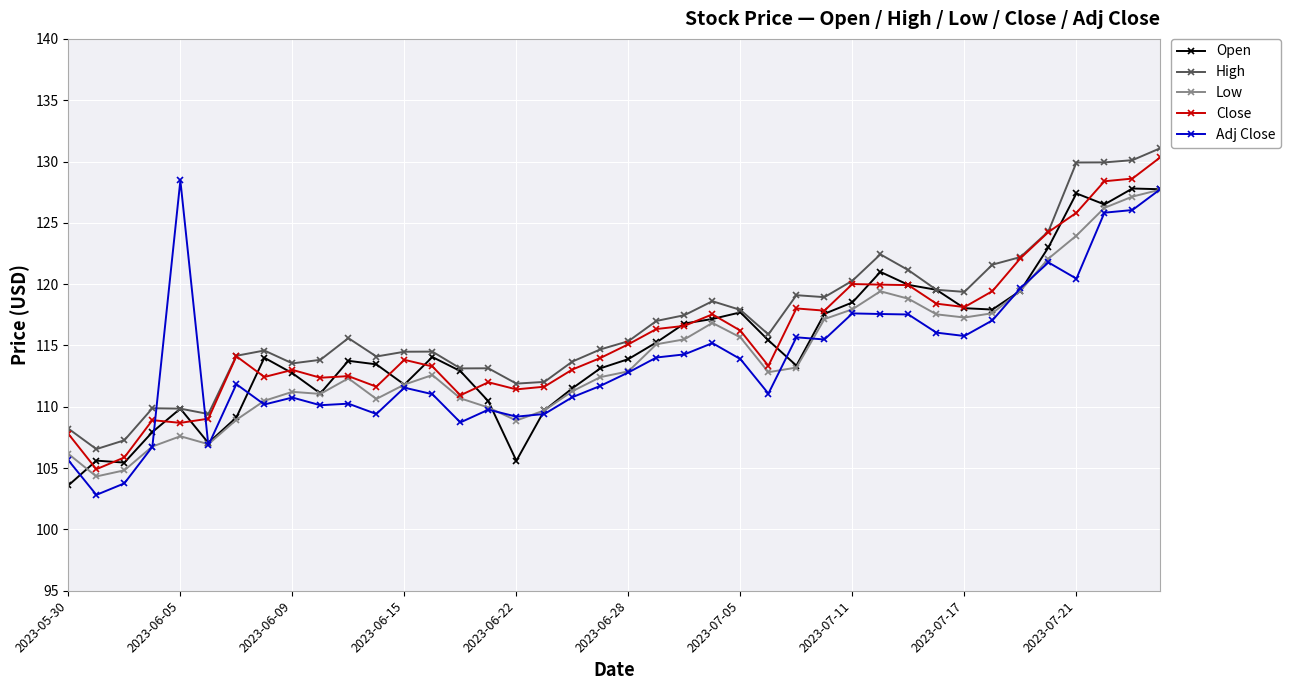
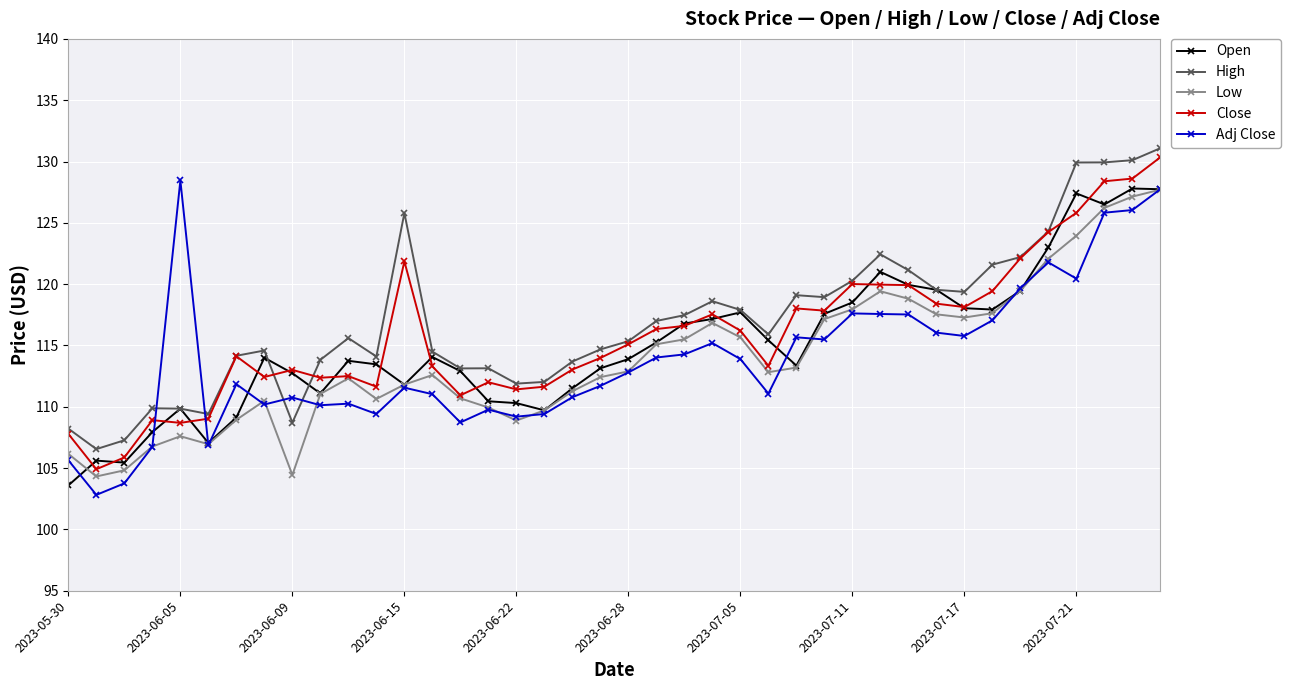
  {
    "Open": {
      "2023-05-30": 103.6,
      "2023-06-09": 112.7,
-     "2023-06-22": 105.6,
+     "2023-06-22": 110.3,
      "2023-06-28": 113.9,
      "2023-07-11": 118.5,
      "2023-07-21": 127.4
    },
    "High": {
      "2023-05-30": 108.2,
-     "2023-06-09": 113.5,
-     "2023-06-15": 114.5,
+     "2023-06-09": 108.7,
+     "2023-06-15": 125.8,
      "2023-06-22": 111.9,
      "2023-06-28": 115.4,
      "2023-07-11": 120.3,
      "2023-07-17": 119.4,
      "2023-07-21": 129.9
    },
    "Low": {
      "2023-05-30": 106.2,
      "2023-06-05": 107.6,
-     "2023-06-09": 111.2,
+     "2023-06-09": 104.4,
      "2023-06-22": 108.9,
      "2023-07-05": 115.7,
      "2023-07-11": 118.0,
      "2023-07-17": 117.3,
      "2023-07-21": 124.0
    },
    "Close": {
      "2023-05-30": 107.8,
      "2023-06-05": 108.7,
      "2023-06-09": 113.0,
-     "2023-06-15": 113.8,
+     "2023-06-15": 121.9,
      "2023-06-22": 111.4,
      "2023-06-28": 115.1,
      "2023-07-05": 116.2,
      "2023-07-11": 120.0,
      "2023-07-21": 125.8
    },
    "Adj Close": {
      "2023-05-30": 105.6,
      "2023-06-05": 128.5,
      "2023-06-09": 110.8,
      "2023-06-15": 111.6,
      "2023-06-22": 109.2,
      "2023-07-05": 113.9,
      "2023-07-11": 117.6,
      "2023-07-17": 115.8,
      "2023-07-21": 120.4
    }
  }
